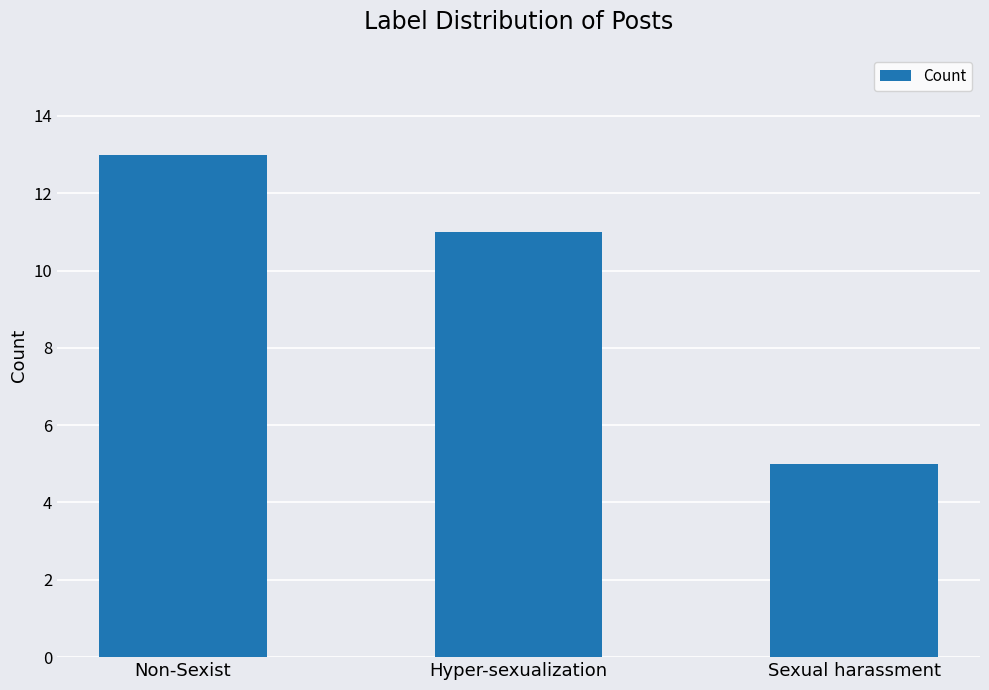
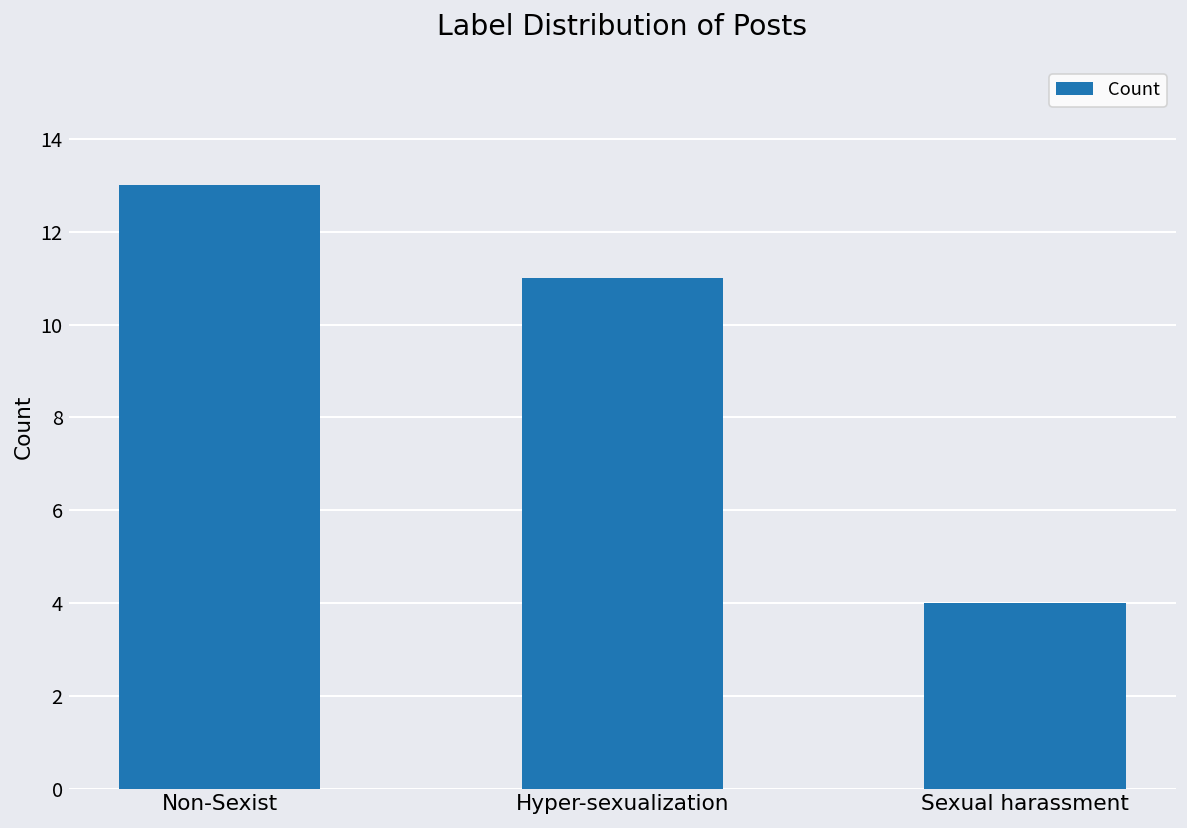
  {
    "Non-Sexist": 13,
    "Hyper-sexualization": 11,
-   "Sexual harassment": 5
+   "Sexual harassment": 4
  }
